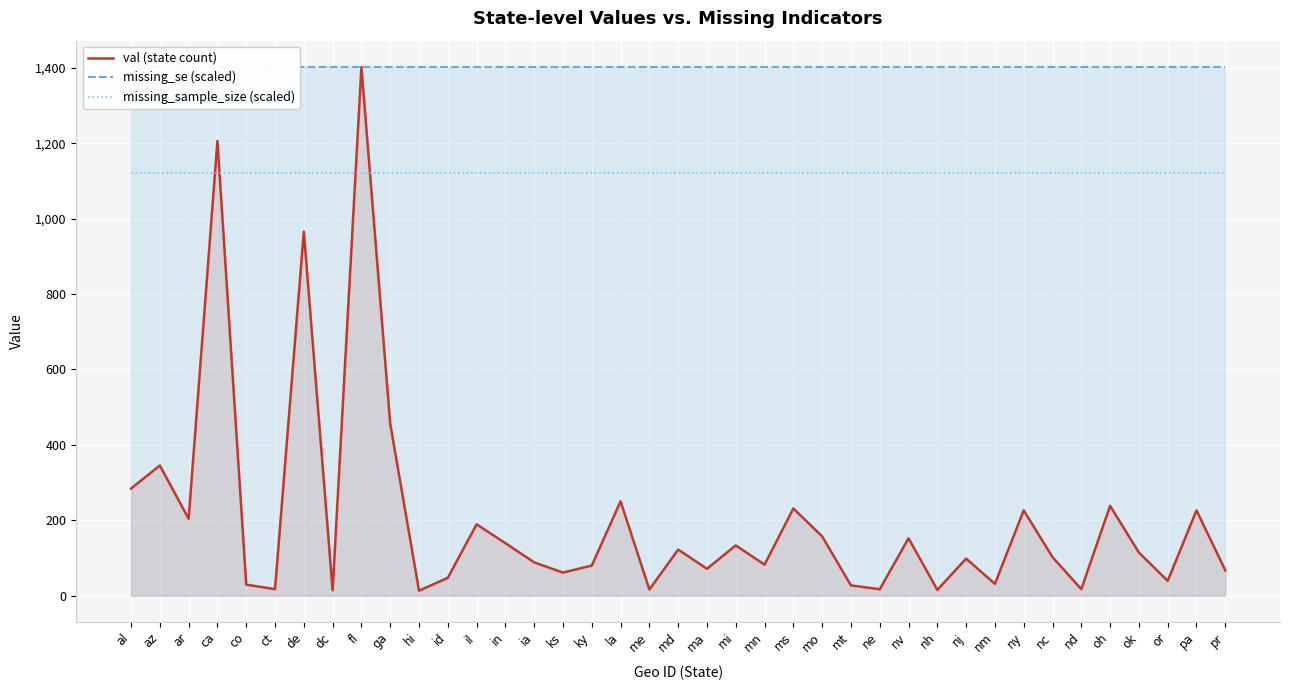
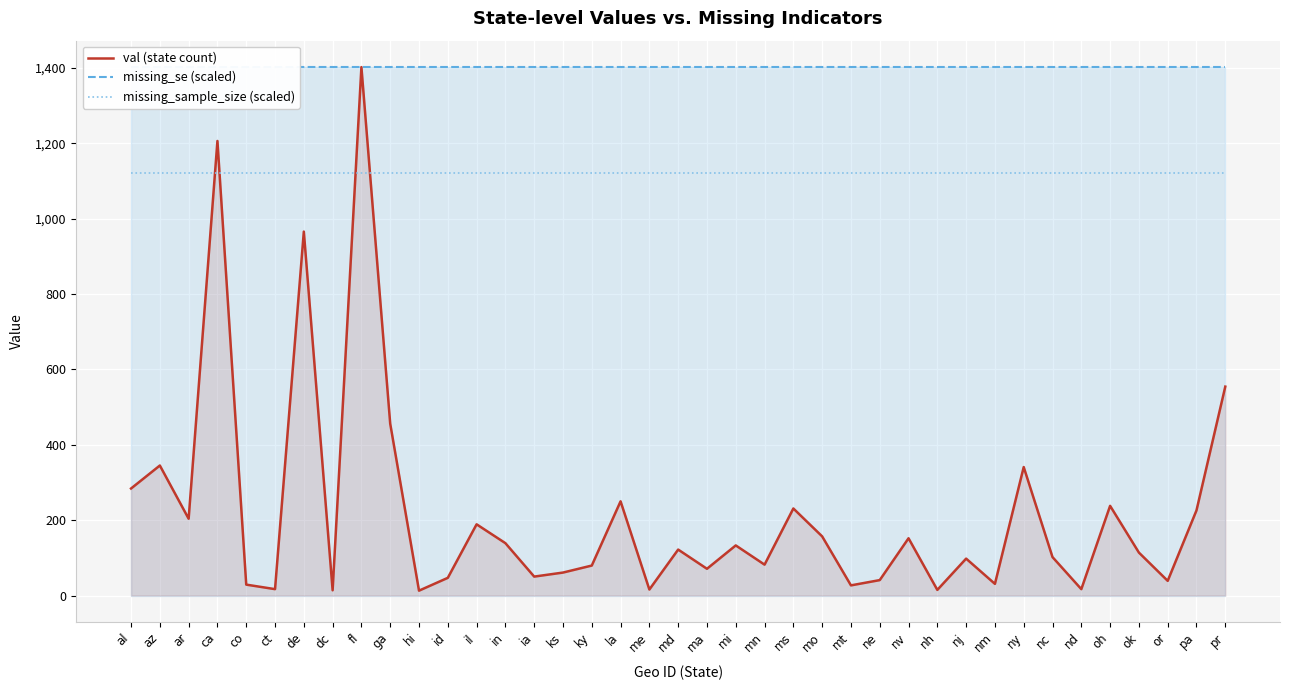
  {
    "val (state count)": {
      "al": "280",
      "az": "350",
      "ar": "200",
      "ca": "1,210",
      "co": "30",
      "ct": "20",
      "de": "970",
      "dc": "10",
      "ga": "460",
      "hi": "10",
      "id": "50",
      "il": "190",
      "in": "140",
-     "ia": "90",
+     "ia": "50",
      "ks": "60",
      "ky": "80",
      "la": "250",
      "me": "20",
      "md": "120",
      "ma": "70",
      "mi": "130",
      "mn": "80",
      "ms": "230",
      "mo": "160",
      "mt": "30",
-     "ne": "20",
+     "ne": "40",
      "nv": "150",
      "nh": "20",
      "nj": "100",
      "nm": "30",
-     "ny": "230",
+     "ny": "340",
      "nc": "100",
      "nd": "20",
      "oh": "240",
      "ok": "110",
      "or": "40",
      "pa": "230",
-     "pr": "70"
+     "pr": "550"
    }
  }
